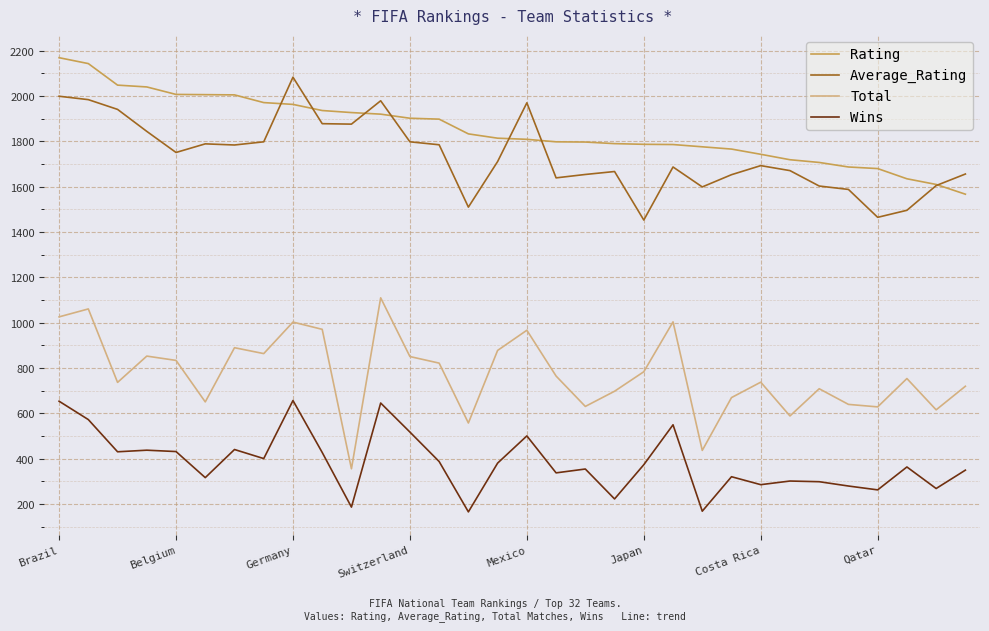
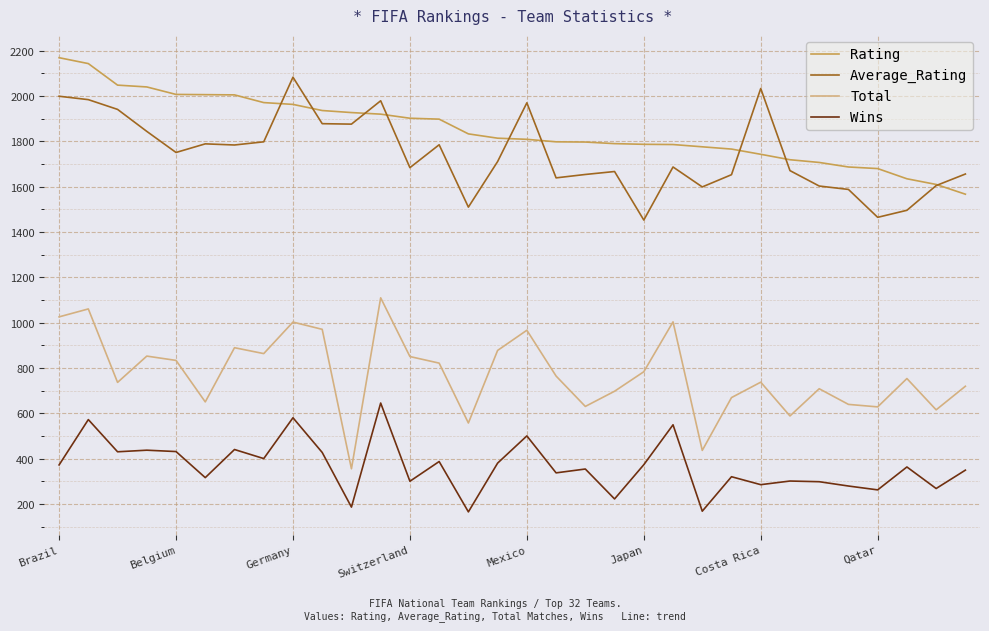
  {
    "Average_Rating": {
      "Brazil": 2000,
      "Belgium": 1750,
      "Germany": 2080,
-     "Switzerland": 1800,
+     "Switzerland": 1680,
      "Mexico": 1970,
      "Japan": 1450,
-     "Costa Rica": 1690,
+     "Costa Rica": 2030,
      "Qatar": 1470
    },
    "Wins": {
-     "Brazil": 650,
+     "Brazil": 370,
      "Belgium": 430,
-     "Germany": 660,
-     "Switzerland": 520,
+     "Germany": 580,
+     "Switzerland": 300,
      "Mexico": 500,
      "Japan": 370,
      "Costa Rica": 290,
      "Qatar": 260
    }
  }
